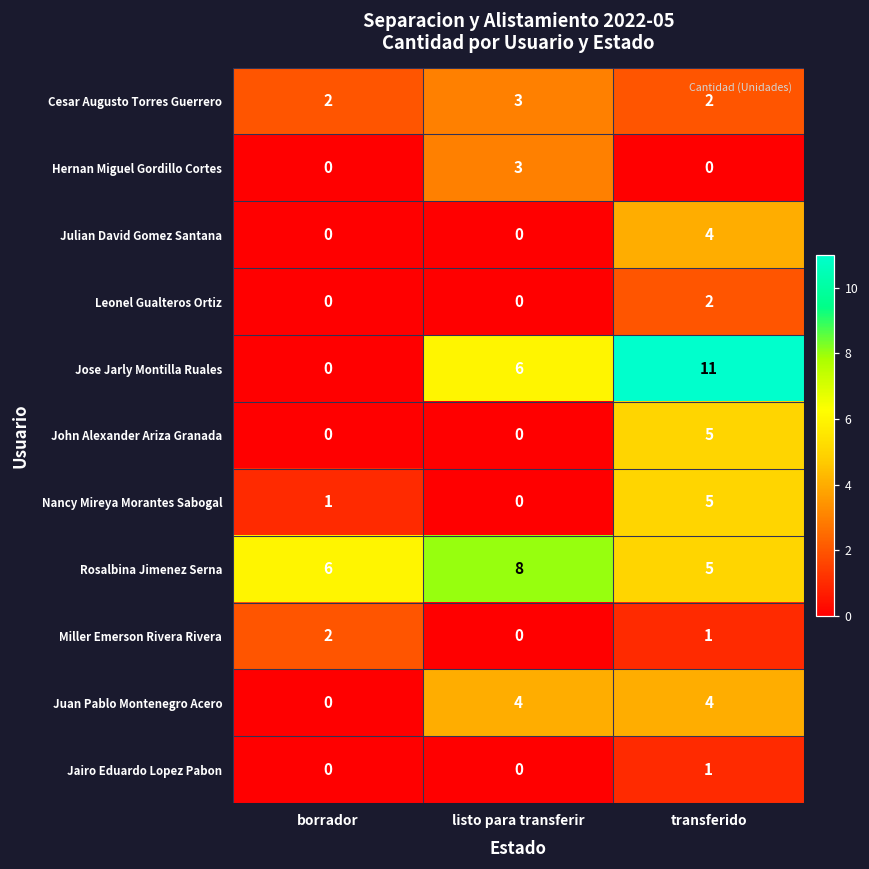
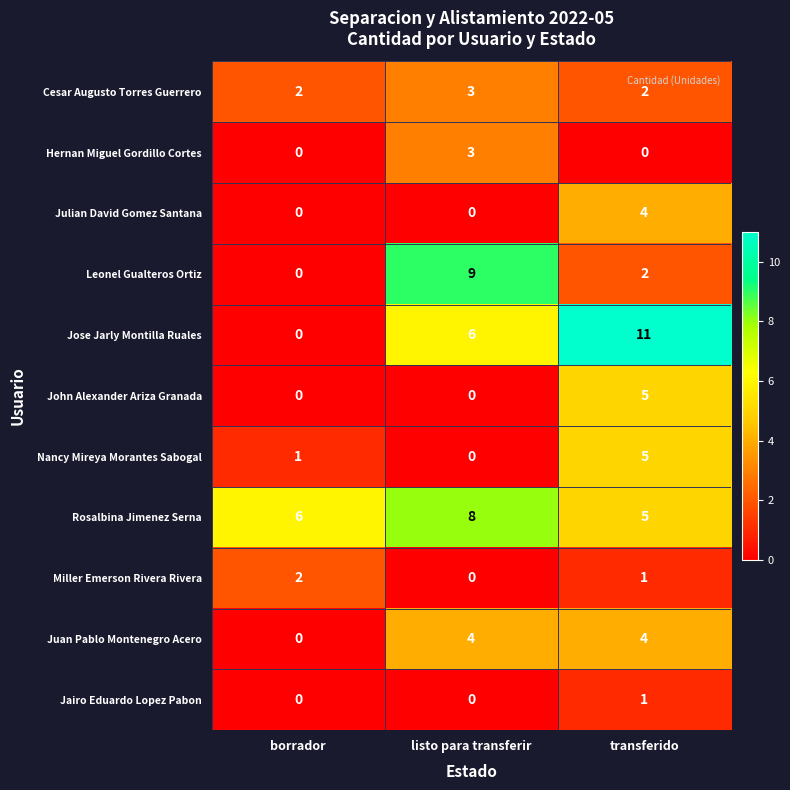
  {
    "Cesar Augusto Torres Guerrero": {
      "borrador": 2,
      "listo para transferir": 3
    },
    "Hernan Miguel Gordillo Cortes": {
      "borrador": 0,
      "listo para transferir": 3,
      "transferido": 0
    },
    "Julian David Gomez Santana": {
      "borrador": 0,
      "listo para transferir": 0,
      "transferido": 4
    },
    "Leonel Gualteros Ortiz": {
      "borrador": 0,
-     "listo para transferir": 0,
+     "listo para transferir": 9,
      "transferido": 2
    },
    "Jose Jarly Montilla Ruales": {
      "borrador": 0,
      "listo para transferir": 6,
      "transferido": 11
    },
    "John Alexander Ariza Granada": {
      "borrador": 0,
      "listo para transferir": 0,
      "transferido": 5
    },
    "Nancy Mireya Morantes Sabogal": {
      "borrador": 1,
      "listo para transferir": 0,
      "transferido": 5
    },
    "Rosalbina Jimenez Serna": {
      "borrador": 6,
      "listo para transferir": 8,
      "transferido": 5
    },
    "Miller Emerson Rivera Rivera": {
      "borrador": 2,
      "listo para transferir": 0,
      "transferido": 1
    },
    "Juan Pablo Montenegro Acero": {
      "borrador": 0,
      "listo para transferir": 4,
      "transferido": 4
    },
    "Jairo Eduardo Lopez Pabon": {
      "borrador": 0,
      "listo para transferir": 0,
      "transferido": 1
    }
  }
